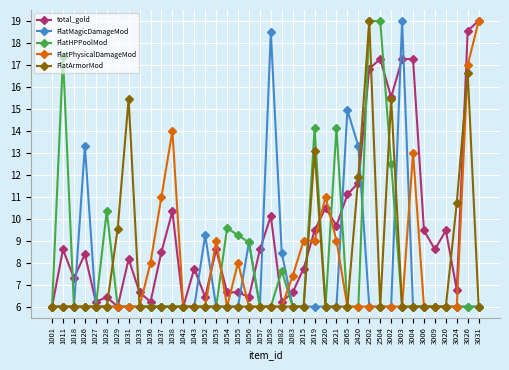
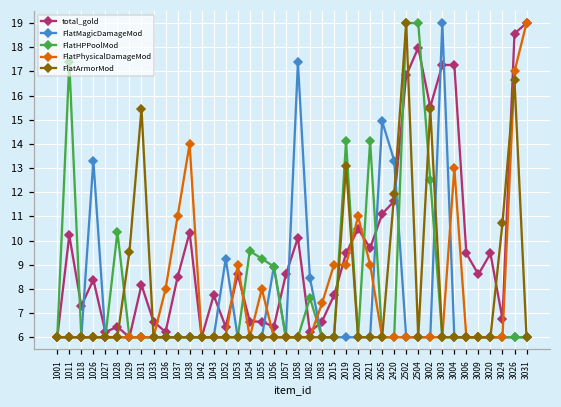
  {
    "total_gold": {
-     "1011": 8.6,
+     "1011": 10.2,
      "1018": 7.3,
      "1026": 8.4,
      "1027": 6.2,
      "1028": 6.4,
      "1031": 8.2,
      "1033": 6.7,
      "1036": 6.2,
      "1037": 8.5,
      "1038": 10.3,
      "1043": 7.7,
      "1052": 6.4,
      "1053": 8.6,
      "1054": 6.7,
      "1055": 6.7,
      "1056": 6.4,
      "1057": 8.6,
      "1058": 10.1,
      "1082": 6.2,
      "1083": 6.7,
      "2015": 7.7,
      "2019": 9.5,
      "2020": 10.5,
      "2021": 9.7,
      "2065": 11.1,
      "2420": 11.6,
      "2502": 16.8,
-     "2504": 17.3,
+     "2504": 18.0,
      "3003": 17.3,
      "3004": 17.3,
      "3006": 9.5,
      "3009": 8.6,
      "3020": 9.5,
      "3024": 6.8,
      "3026": 18.6
    },
    "FlatMagicDamageMod": {
      "1026": 13.3,
      "1052": 9.3,
-     "1058": 18.5,
+     "1058": 17.4,
      "1082": 8.4,
      "2019": 6.0,
      "2065": 14.9,
      "2420": 13.3,
      "3003": 19.0
    },
    "FlatHPPoolMod": {
      "1028": 10.4,
      "1054": 9.6,
      "1055": 9.3,
      "1082": 7.6,
      "2019": 14.1,
      "2021": 14.1,
      "2504": 19.0,
      "3002": 12.5
    },
    "FlatPhysicalDamageMod": {
      "1036": 8.0,
      "1037": 11.0,
      "1038": 14.0,
      "1053": 9.0,
      "1055": 8.0,
      "1083": 7.4,
      "2015": 9.0,
      "2019": 9.0,
      "2020": 11.0,
      "2021": 9.0,
      "3004": 13.0,
      "3026": 17.0
    },
    "FlatArmorMod": {
      "1029": 9.5,
      "1031": 15.5,
      "2019": 13.1,
      "2420": 11.9,
      "3024": 10.7,
      "3026": 16.6
    }
  }
